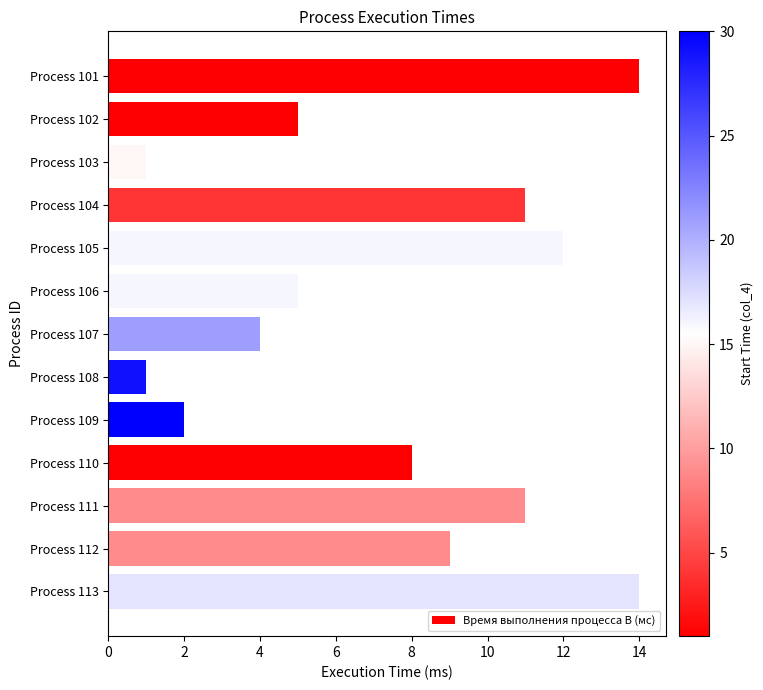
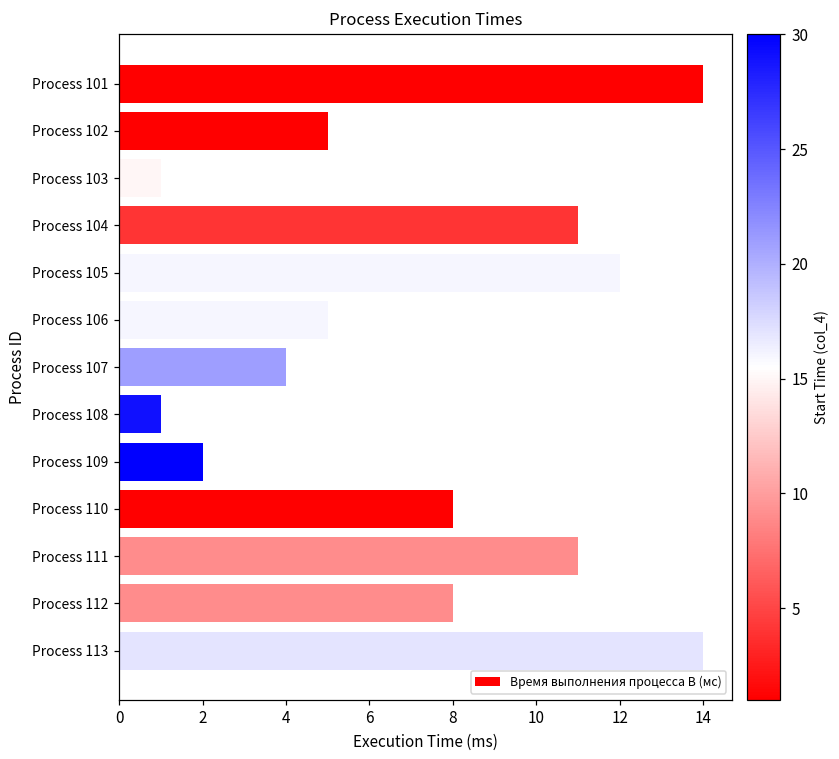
  {
    "Process 101": 14,
    "Process 102": 5,
    "Process 103": 1,
    "Process 104": 11,
    "Process 105": 12,
    "Process 106": 5,
    "Process 107": 4,
    "Process 108": 1,
    "Process 109": 2,
    "Process 110": 8,
    "Process 111": 11,
-   "Process 112": 9,
+   "Process 112": 8,
    "Process 113": 14
  }
